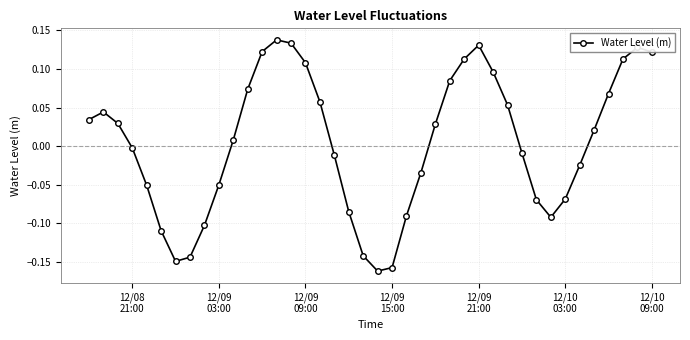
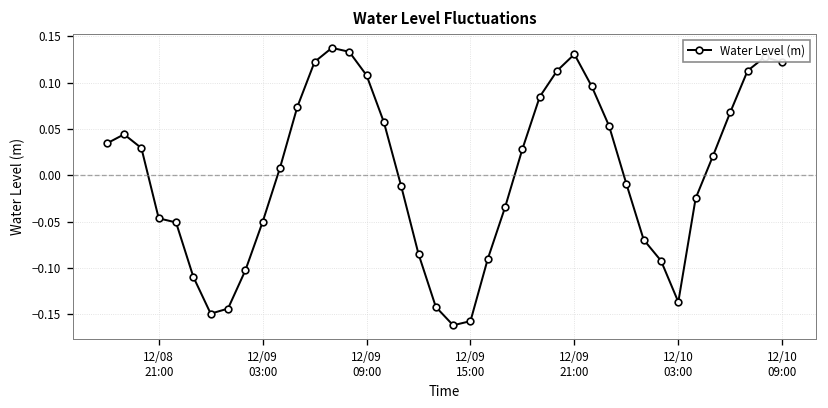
  {
-   "12/08 21:00": 0.00,
+   "12/08 21:00": -0.05,
    "12/09 03:00": -0.05,
    "12/09 09:00": 0.11,
    "12/09 15:00": -0.16,
    "12/09 21:00": 0.13,
-   "12/10 03:00": -0.07,
+   "12/10 03:00": -0.14,
    "12/10 09:00": 0.12
  }
